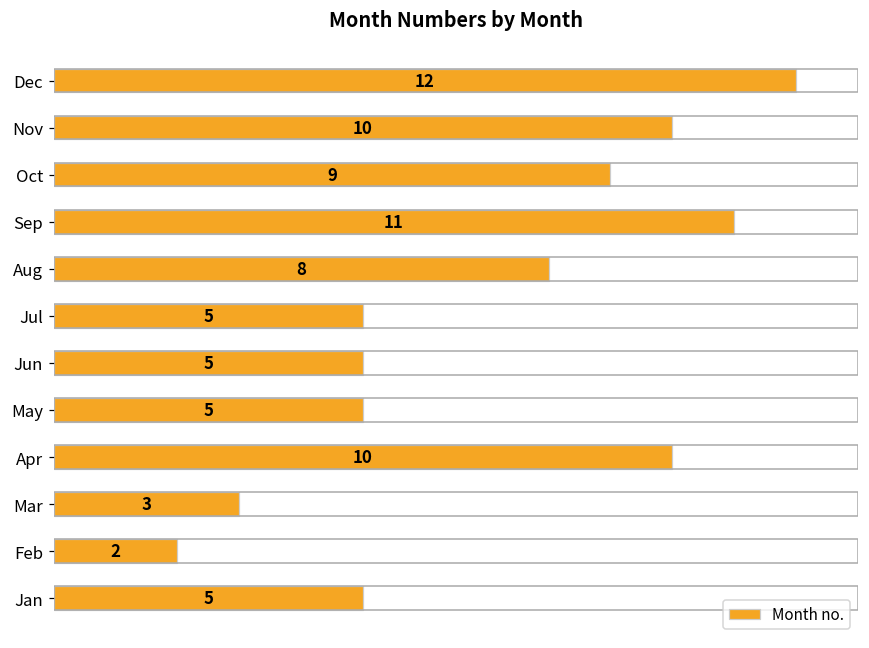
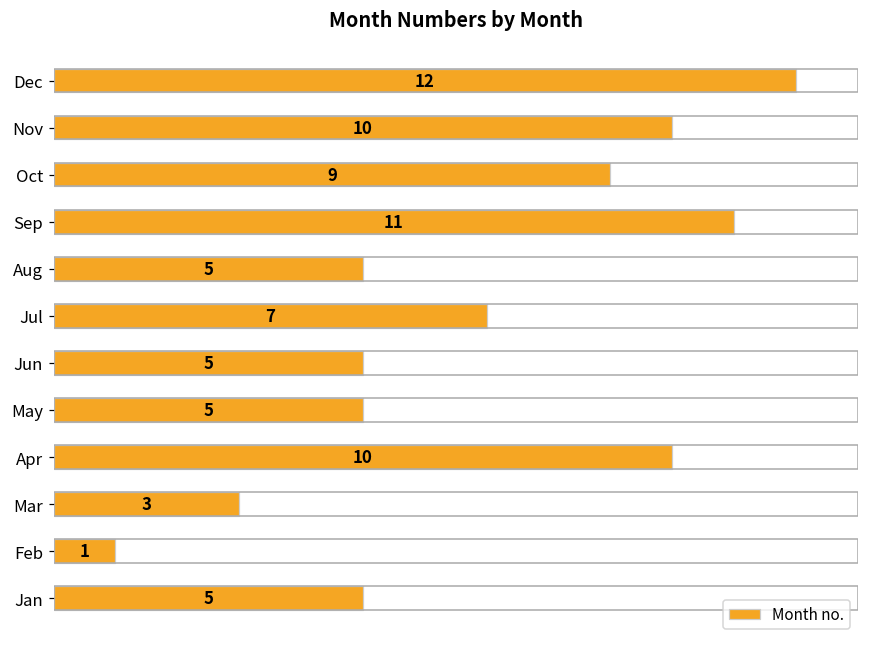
  {
    "Dec": 12,
    "Nov": 10,
    "Oct": 9,
    "Sep": 11,
-   "Aug": 8,
-   "Jul": 5,
+   "Aug": 5,
+   "Jul": 7,
    "Jun": 5,
    "May": 5,
    "Apr": 10,
    "Mar": 3,
-   "Feb": 2,
+   "Feb": 1,
    "Jan": 5
  }
